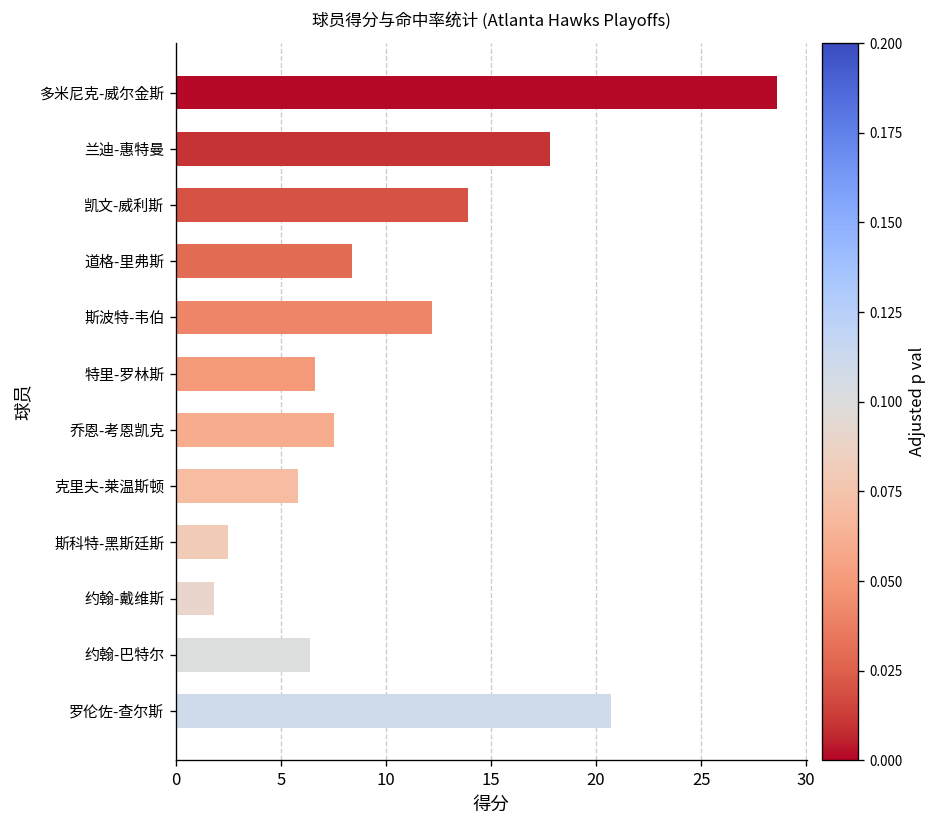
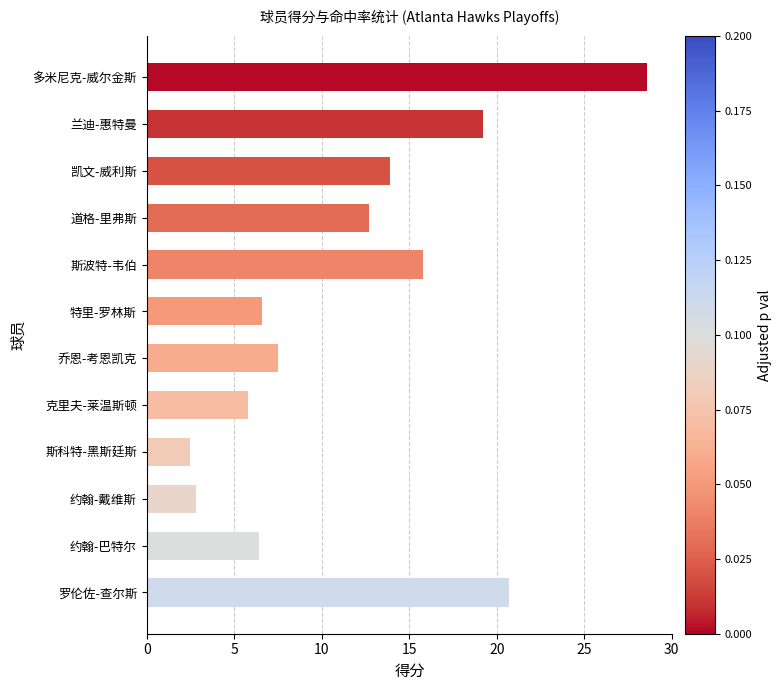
  {
    "多米尼克-威尔金斯": 28.6,
-   "兰迪-惠特曼": 17.8,
+   "兰迪-惠特曼": 19.2,
    "凯文-威利斯": 13.9,
-   "道格-里弗斯": 8.4,
-   "斯波特-韦伯": 12.2,
+   "道格-里弗斯": 12.7,
+   "斯波特-韦伯": 15.8,
    "特里-罗林斯": 6.6,
    "乔恩-考恩凯克": 7.5,
    "克里夫-莱温斯顿": 5.8,
    "斯科特-黑斯廷斯": 2.5,
-   "约翰-戴维斯": 1.8,
+   "约翰-戴维斯": 2.8,
    "约翰-巴特尔": 6.4,
    "罗伦佐-查尔斯": 20.7
  }
